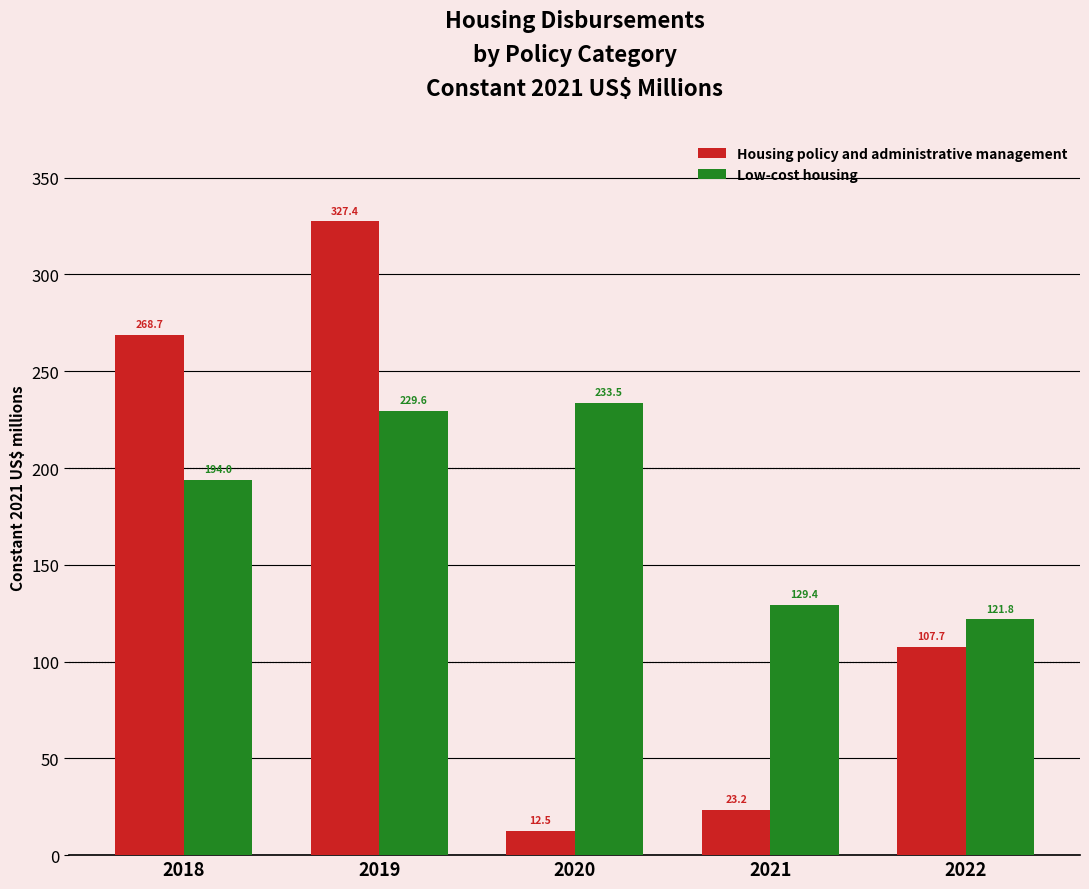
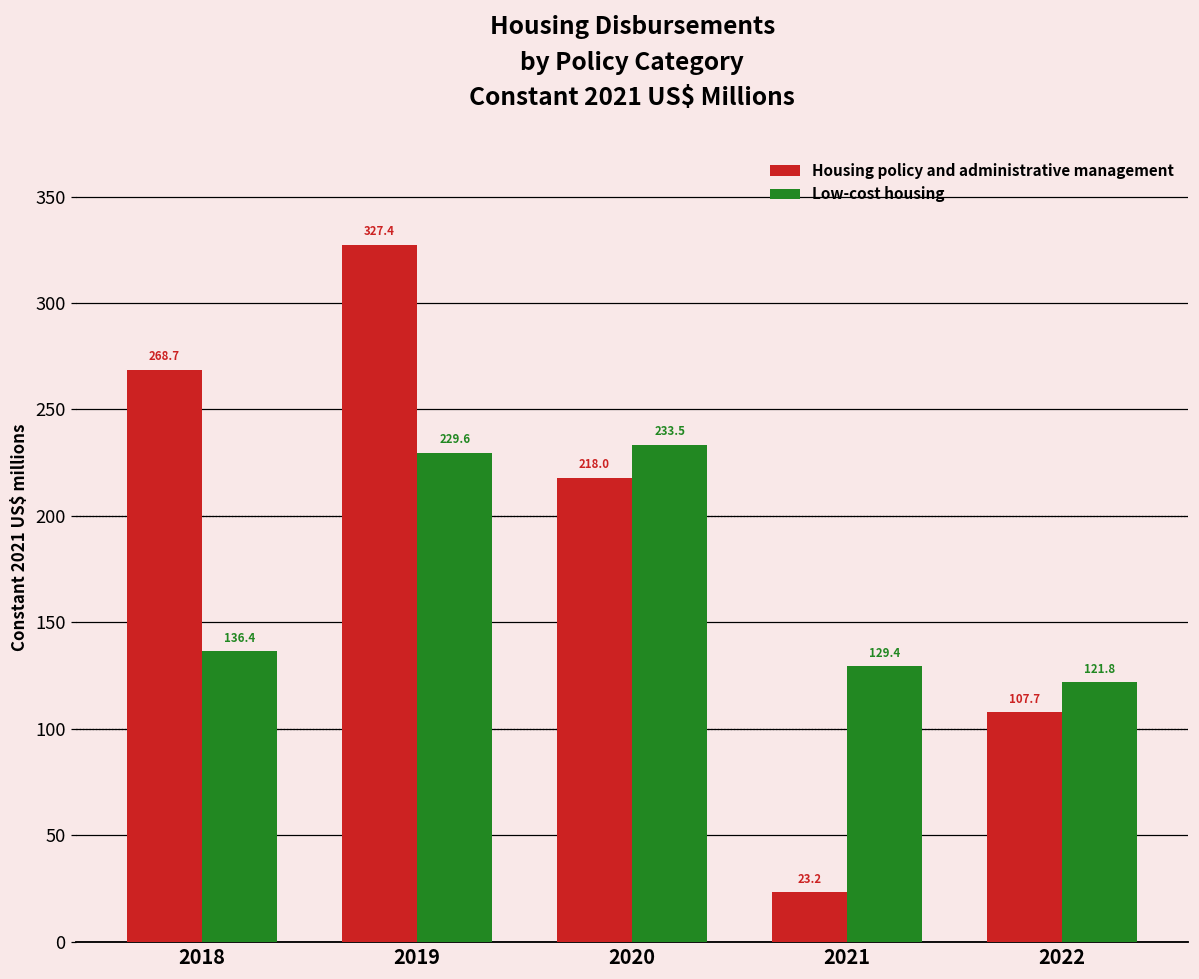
  {
    "Housing policy and administrative management": {
      "2018": 268.7,
      "2019": 327.4,
-     "2020": 12.5,
+     "2020": 218.0,
      "2021": 23.2,
      "2022": 107.7
    },
    "Low-cost housing": {
-     "2018": 194.0,
+     "2018": 136.4,
      "2019": 229.6,
      "2020": 233.5,
      "2021": 129.4,
      "2022": 121.8
    }
  }
